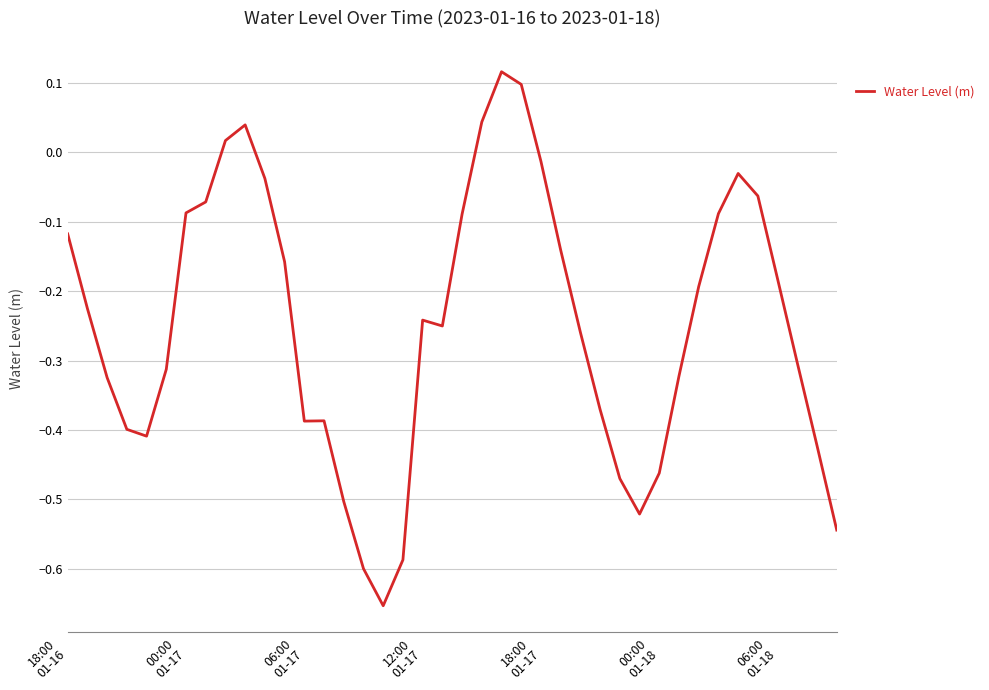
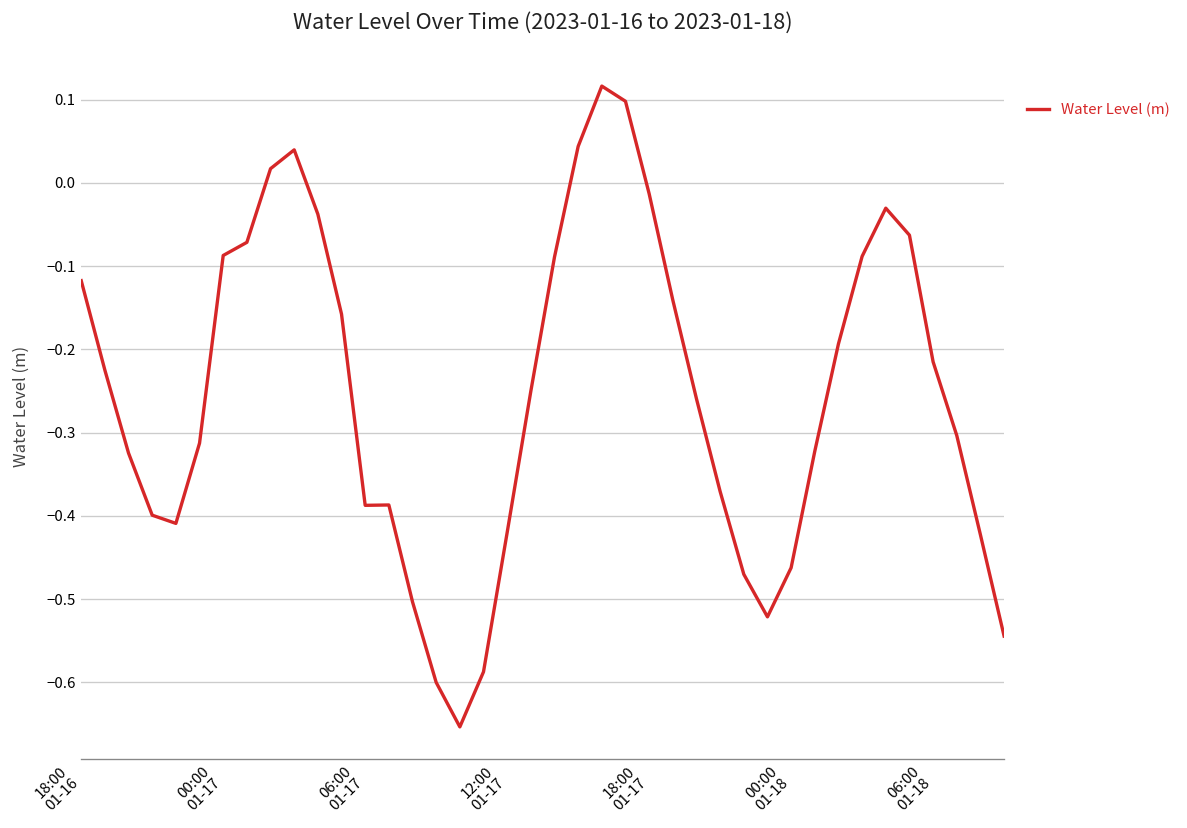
  {
    "18:00 01-16": -0.12,
    "00:00 01-17": -0.09,
    "06:00 01-17": -0.39,
-   "12:00 01-17": -0.24,
+   "12:00 01-17": -0.42,
    "18:00 01-17": -0.01,
    "00:00 01-18": -0.46,
-   "06:00 01-18": -0.18
+   "06:00 01-18": -0.21
  }
